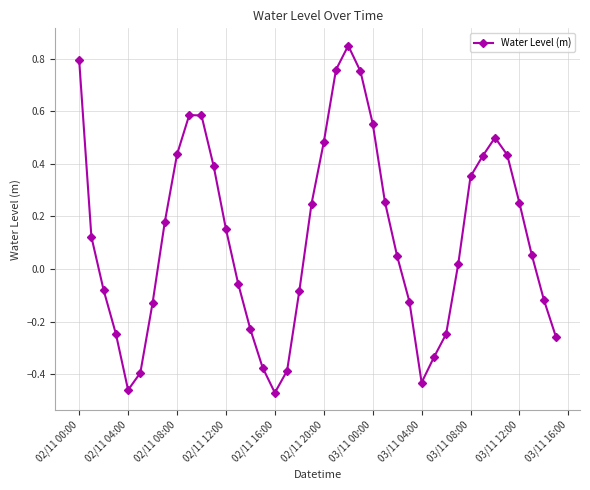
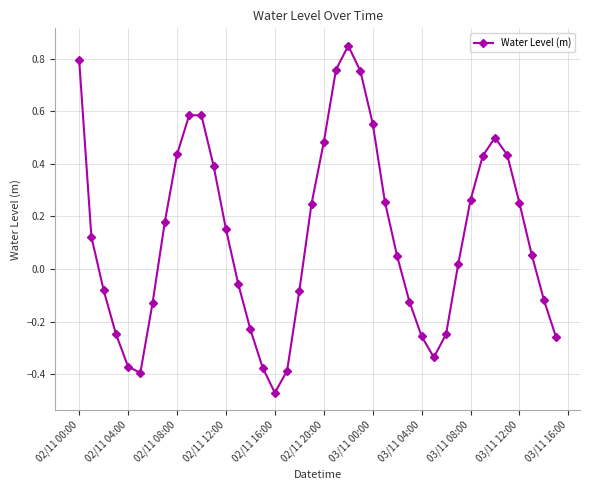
  {
    "02/11 00:00": 0.79,
-   "02/11 04:00": -0.46,
+   "02/11 04:00": -0.37,
    "02/11 08:00": 0.44,
    "02/11 12:00": 0.15,
    "02/11 16:00": -0.47,
    "02/11 20:00": 0.48,
    "03/11 00:00": 0.55,
-   "03/11 04:00": -0.43,
-   "03/11 08:00": 0.35,
+   "03/11 04:00": -0.26,
+   "03/11 08:00": 0.26,
    "03/11 12:00": 0.25
  }
